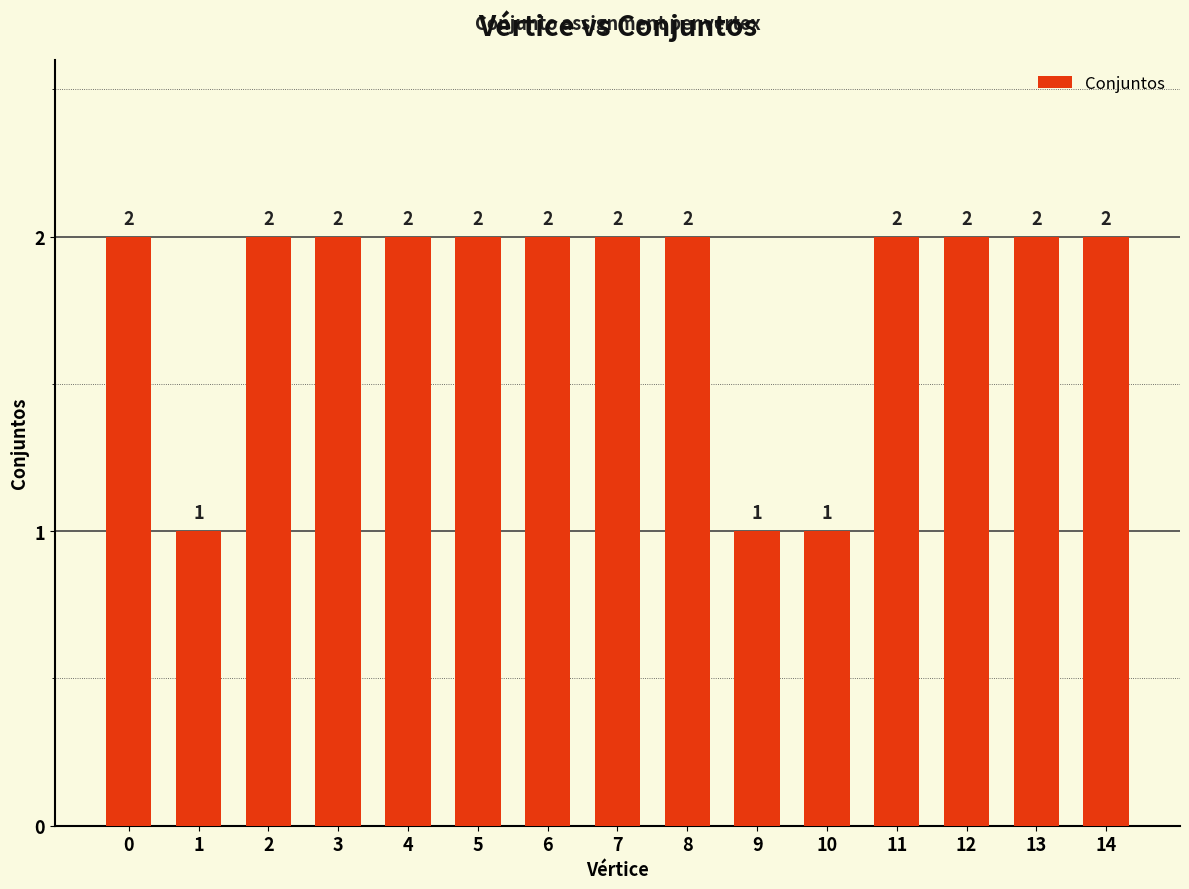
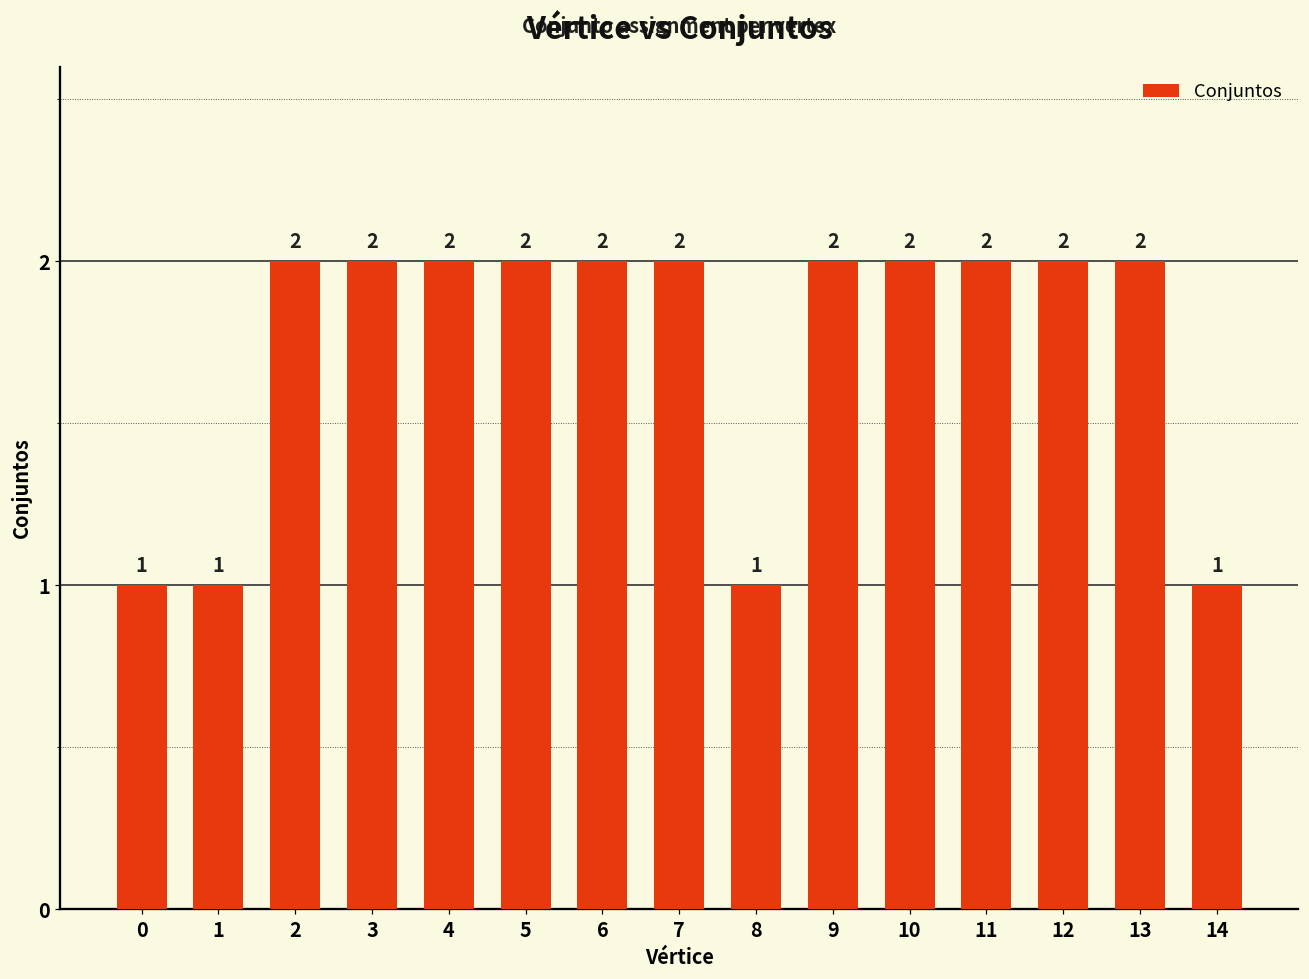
  {
-   "0": 2,
+   "0": 1,
    "1": 1,
    "2": 2,
    "3": 2,
    "4": 2,
    "5": 2,
    "6": 2,
    "7": 2,
-   "8": 2,
-   "9": 1,
-   "10": 1,
+   "8": 1,
+   "9": 2,
+   "10": 2,
    "11": 2,
    "12": 2,
    "13": 2,
-   "14": 2
+   "14": 1
  }
